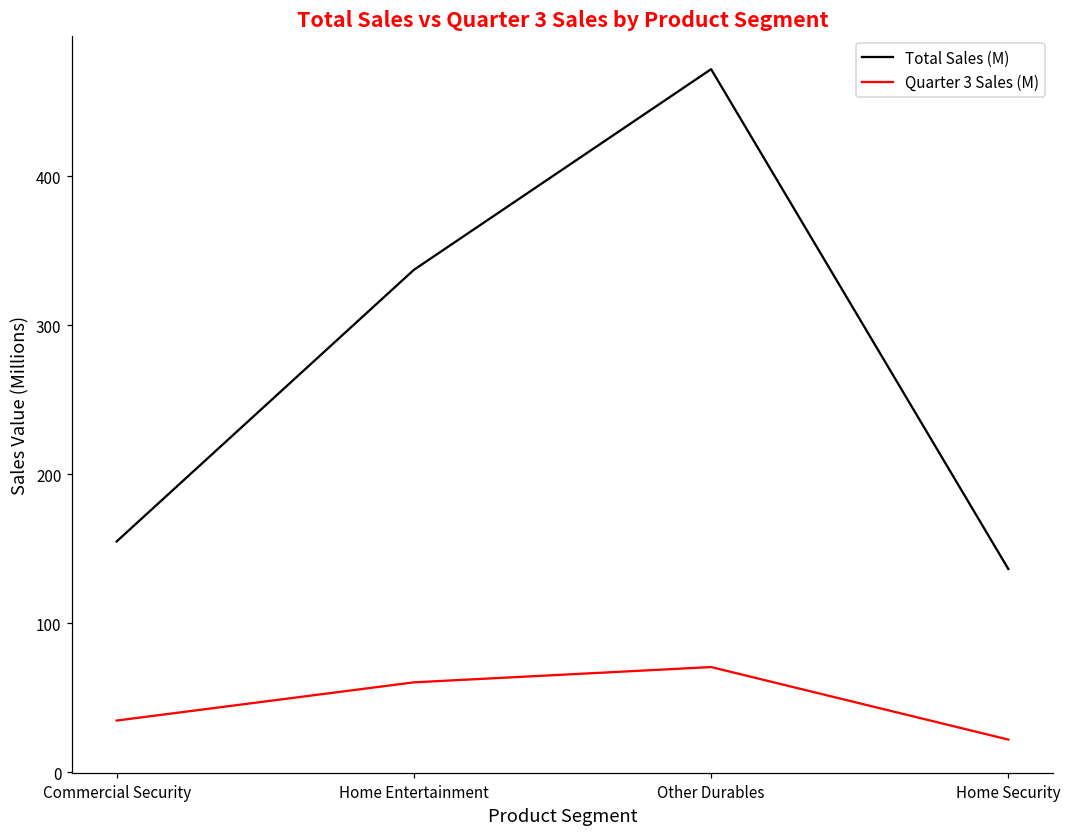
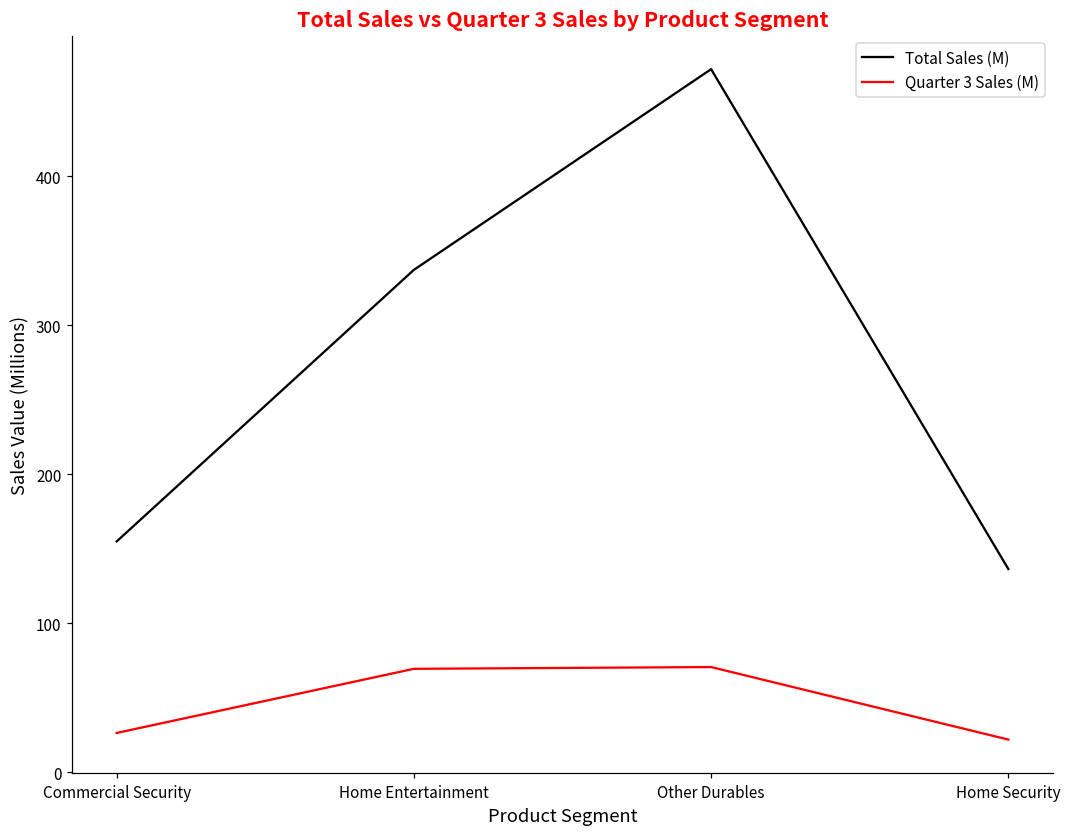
  {
    "Total Sales (M)": {
      "Commercial Security": 155,
      "Home Entertainment": 337,
      "Other Durables": 472,
      "Home Security": 137
    },
    "Quarter 3 Sales (M)": {
-     "Commercial Security": 35,
-     "Home Entertainment": 60,
+     "Commercial Security": 27,
+     "Home Entertainment": 70,
      "Other Durables": 71,
      "Home Security": 22
    }
  }
